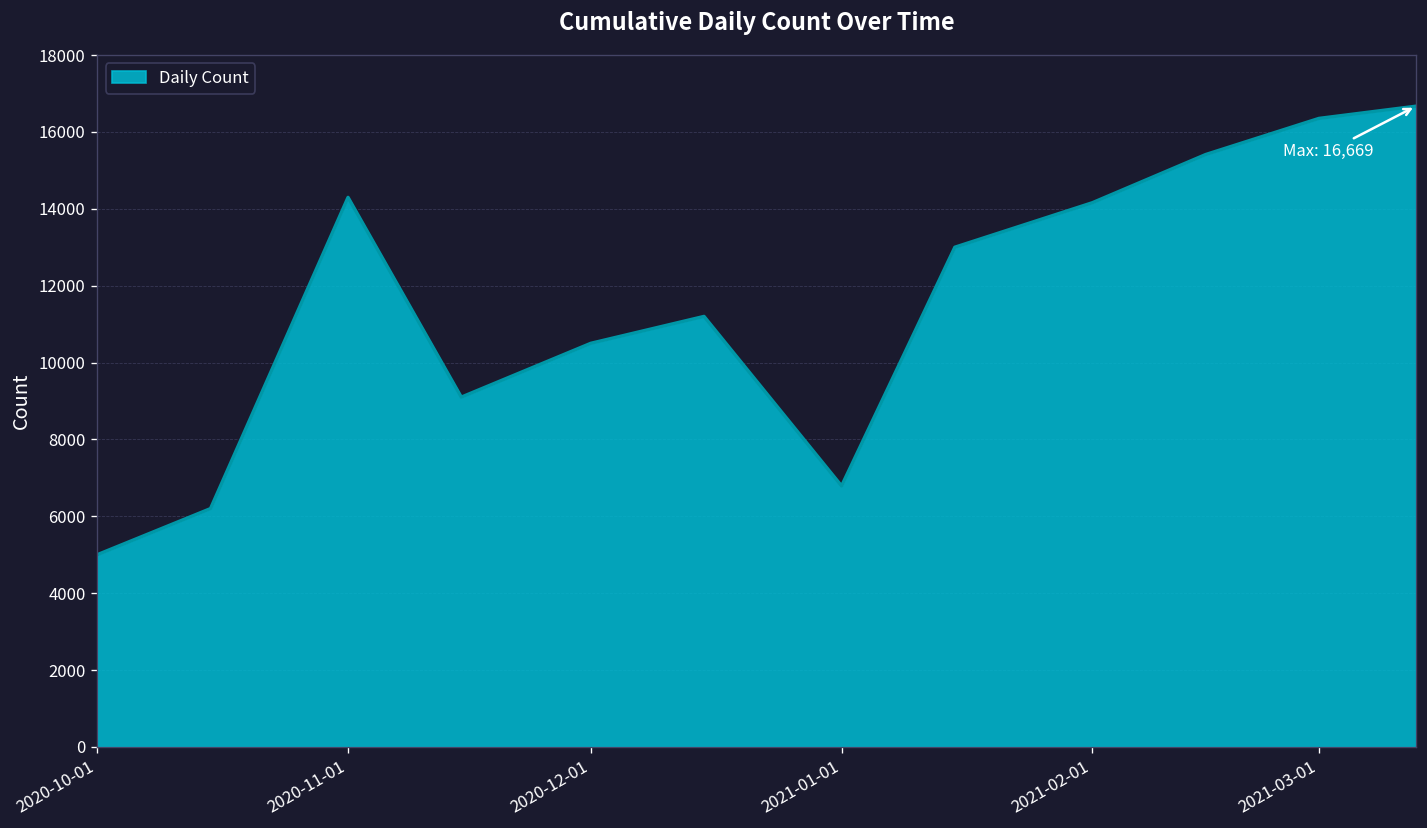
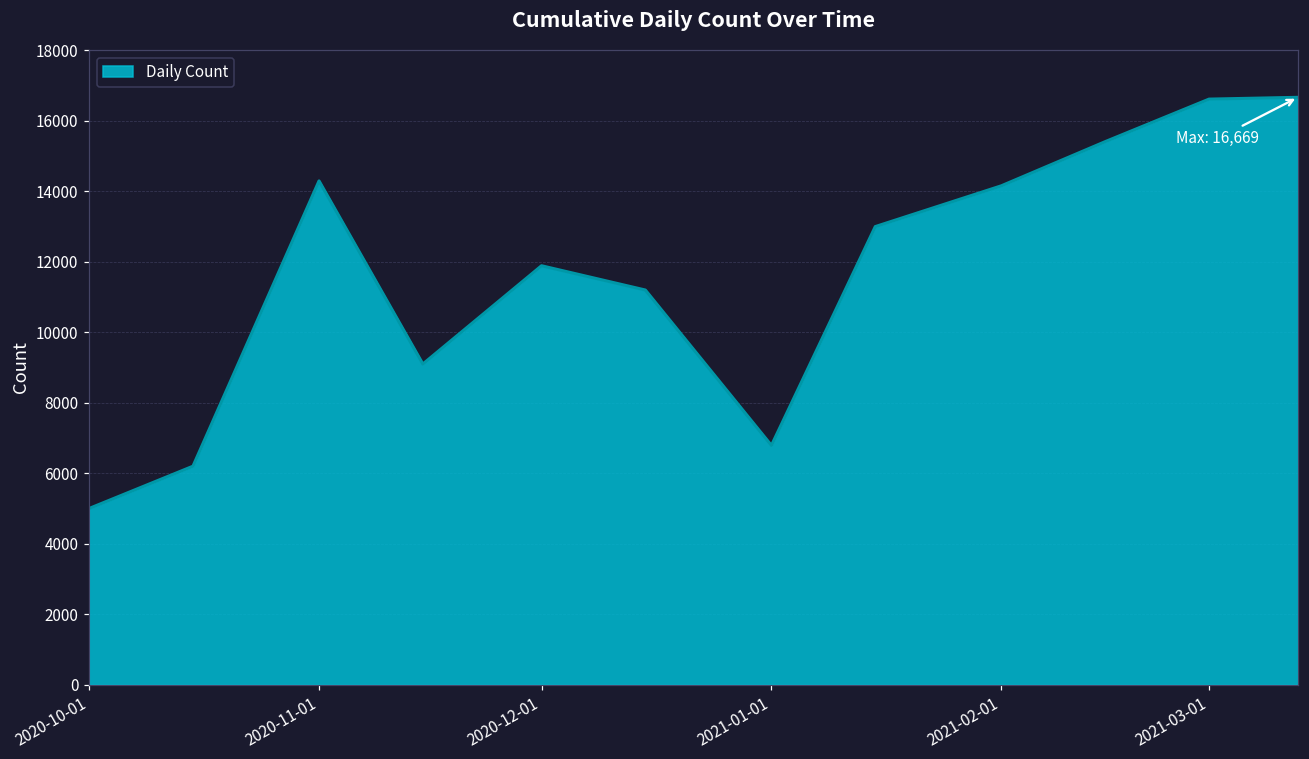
  {
    "2020-10-01": 5000,
    "2020-11-01": 14300,
-   "2020-12-01": 10500,
+   "2020-12-01": 11900,
    "2021-01-01": 6800,
    "2021-02-01": 14200,
-   "2021-03-01": 16400
+   "2021-03-01": 16600
  }
